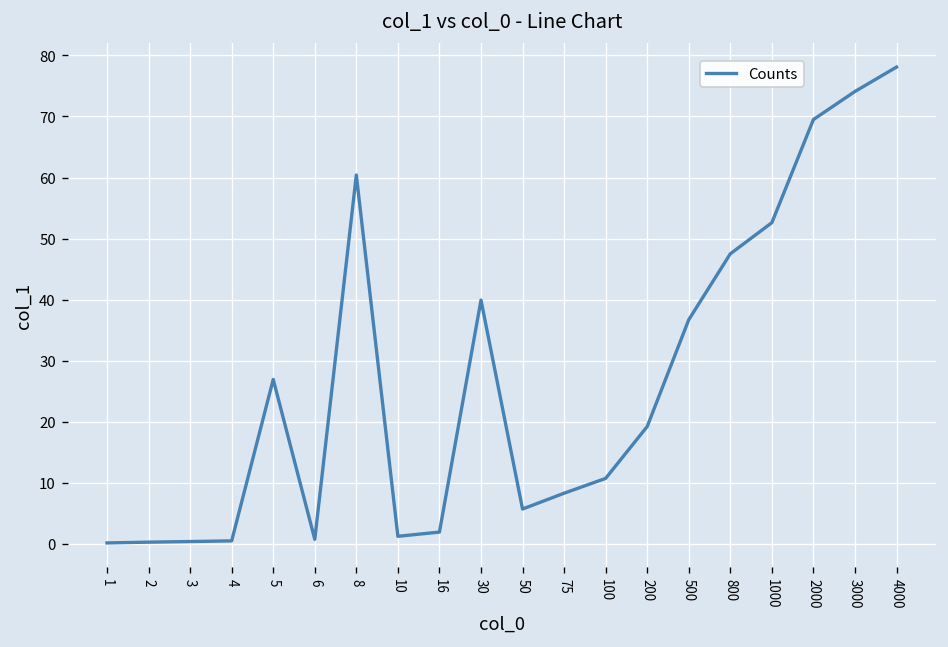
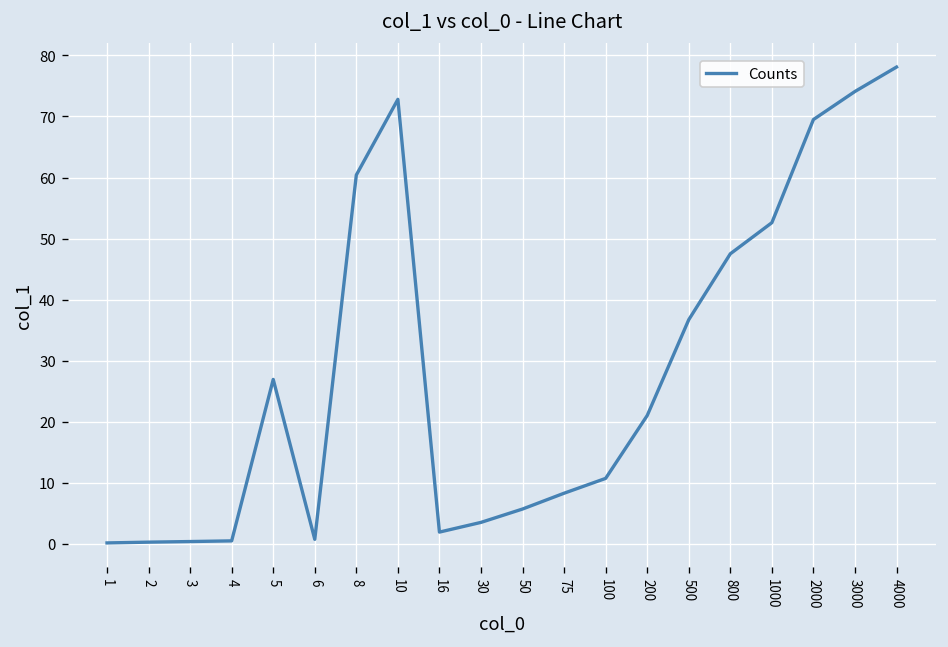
  {
    "1": 0,
    "2": 0,
    "3": 0,
    "4": 0,
    "5": 27,
    "6": 1,
    "8": 60,
-   "10": 1,
+   "10": 73,
    "16": 2,
-   "30": 40,
+   "30": 3,
    "50": 6,
    "75": 8,
    "100": 11,
-   "200": 19,
+   "200": 21,
    "500": 37,
    "800": 48,
    "1000": 53,
    "2000": 70,
    "3000": 74,
    "4000": 78
  }
